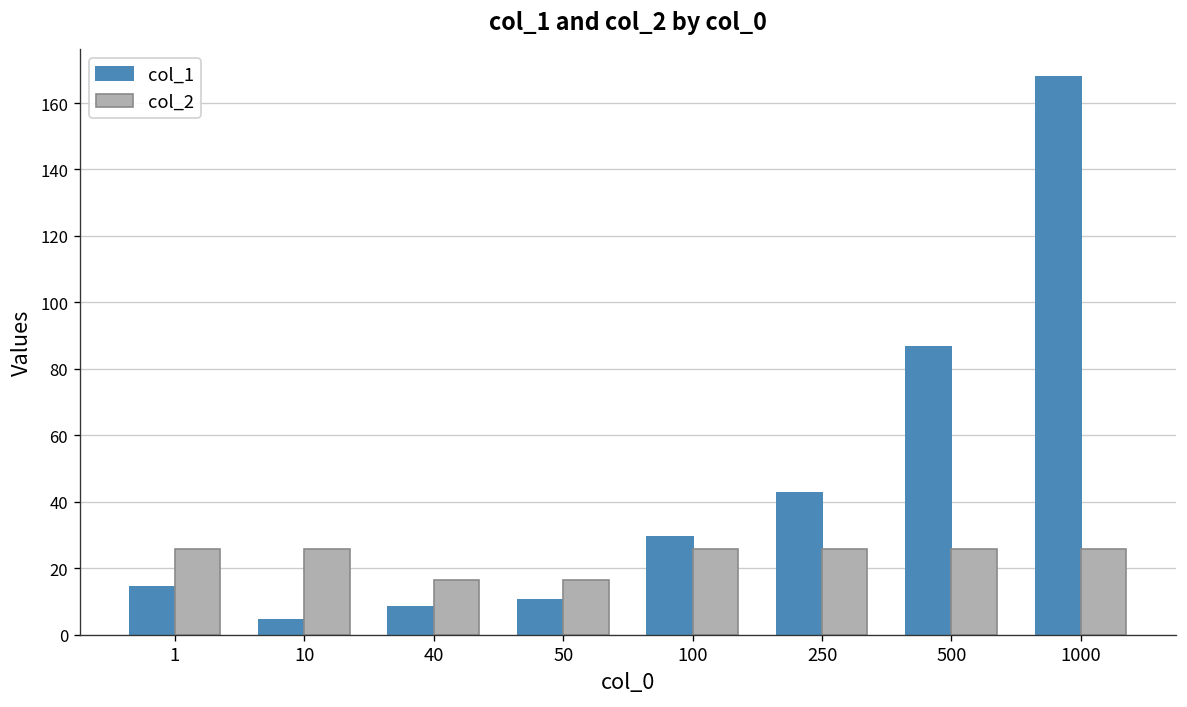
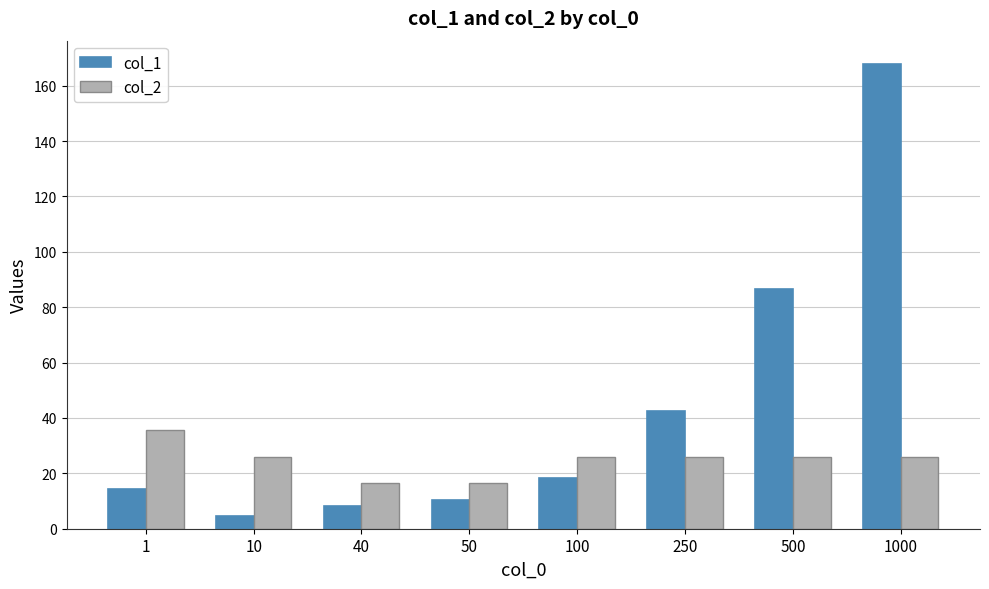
  {
    "col_1": {
      "1": 14,
      "10": 4,
      "40": 8,
      "50": 11,
-     "100": 29,
+     "100": 18,
      "250": 43,
      "500": 87,
      "1000": 168
    },
    "col_2": {
-     "1": 26,
+     "1": 36,
      "10": 26,
      "40": 17,
      "50": 17,
      "100": 26,
      "250": 26,
      "500": 26,
      "1000": 26
    }
  }
